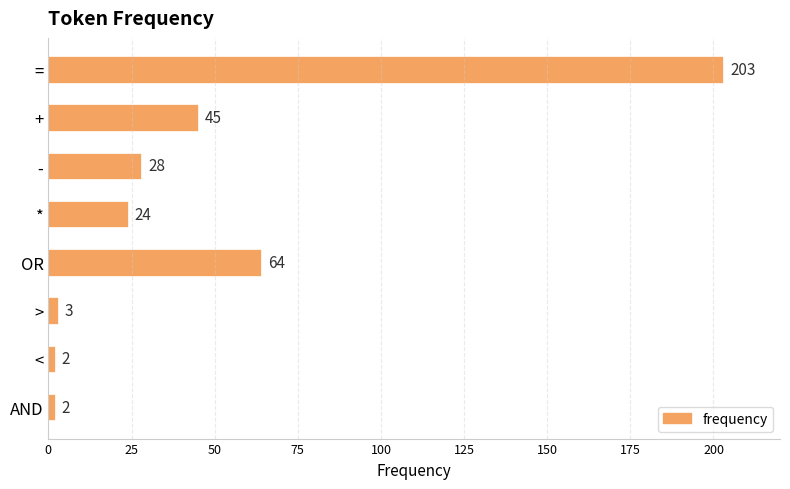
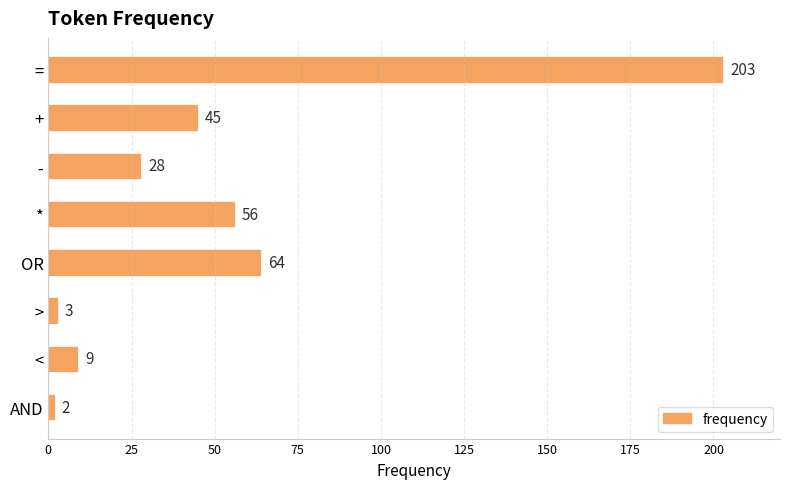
  {
    "=": 203,
    "+": 45,
    "-": 28,
-   "*": 24,
+   "*": 56,
    "OR": 64,
    ">": 3,
-   "<": 2,
+   "<": 9,
    "AND": 2
  }
